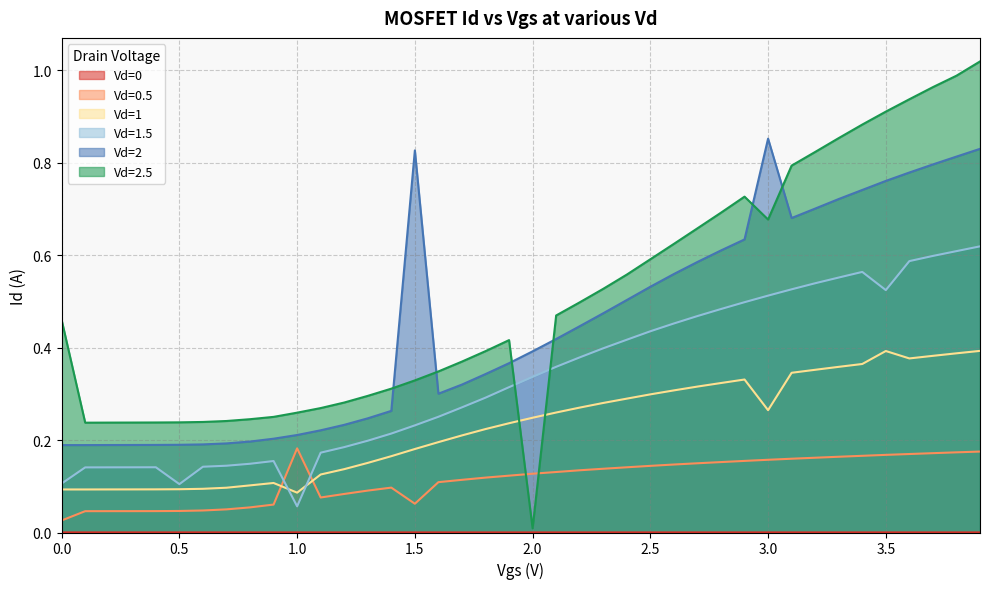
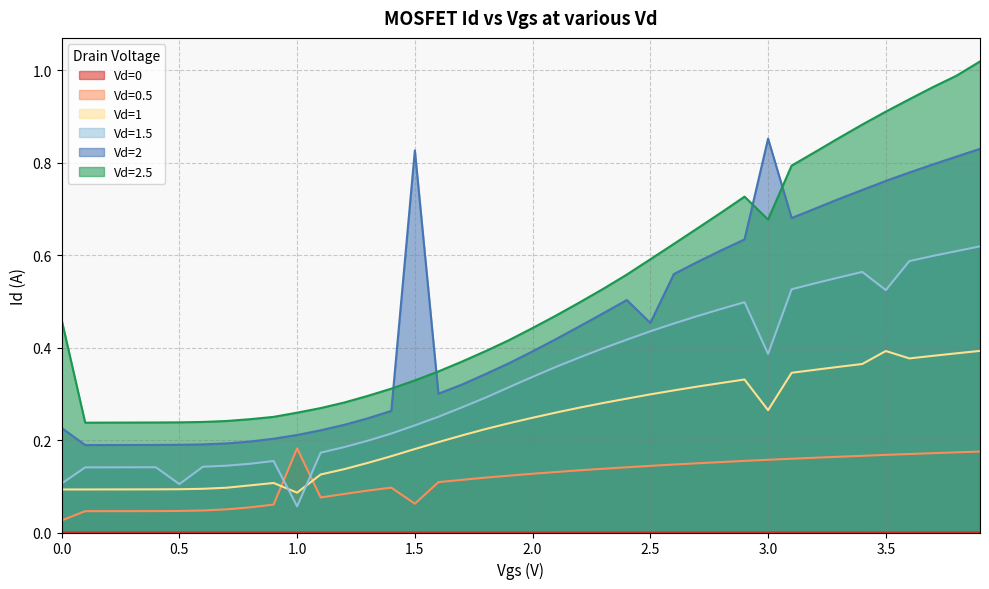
  {
    "Vd=0": {
      "0.0": 0.00,
      "0.5": 0.00,
      "1.0": 0.00,
      "1.5": 0.00,
      "2.0": 0.00,
      "2.5": 0.00,
      "3.0": 0.00,
      "3.5": 0.00
    },
    "Vd=0.5": {
      "0.0": 0.03,
      "0.5": 0.05,
      "1.0": 0.18,
      "1.5": 0.06,
      "2.0": 0.13,
      "2.5": 0.14,
      "3.0": 0.16,
      "3.5": 0.17
    },
    "Vd=1": {
      "0.0": 0.09,
      "0.5": 0.09,
      "1.0": 0.09,
      "1.5": 0.18,
      "2.0": 0.25,
      "2.5": 0.30,
      "3.0": 0.26,
      "3.5": 0.39
    },
    "Vd=1.5": {
      "0.0": 0.11,
      "0.5": 0.10,
      "1.0": 0.06,
      "1.5": 0.23,
      "2.0": 0.34,
      "2.5": 0.44,
-     "3.0": 0.51,
+     "3.0": 0.39,
      "3.5": 0.52
    },
    "Vd=2": {
-     "0.0": 0.19,
+     "0.0": 0.23,
      "0.5": 0.19,
      "1.0": 0.21,
      "1.5": 0.83,
      "2.0": 0.39,
-     "2.5": 0.53,
+     "2.5": 0.45,
      "3.0": 0.85,
      "3.5": 0.76
    },
    "Vd=2.5": {
      "0.0": 0.46,
      "0.5": 0.24,
      "1.0": 0.26,
      "1.5": 0.33,
-     "2.0": 0.01,
+     "2.0": 0.44,
      "2.5": 0.59,
      "3.0": 0.68,
      "3.5": 0.91
    }
  }
